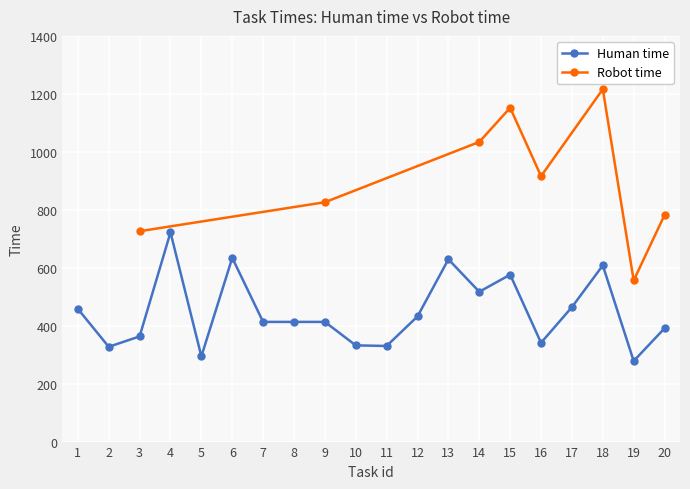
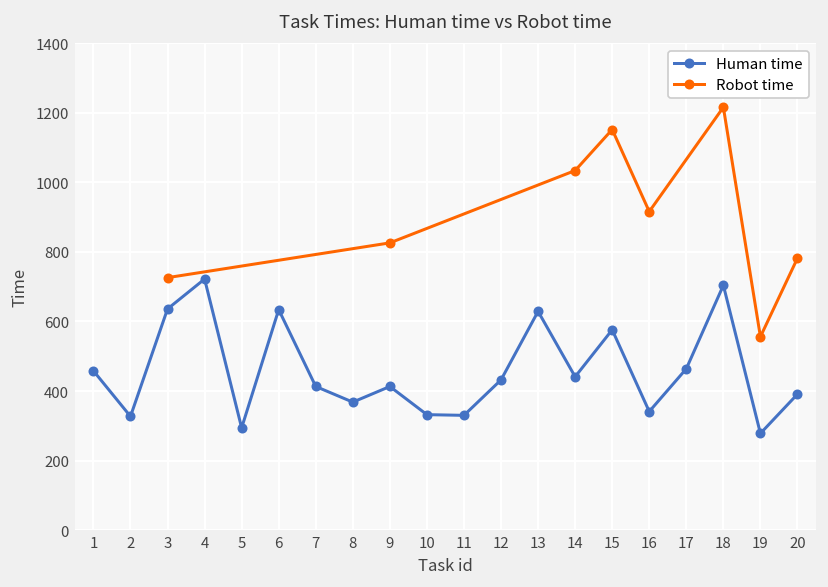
  {
    "Human time": {
      "1": 460,
      "2": 330,
-     "3": 360,
+     "3": 640,
      "4": 720,
      "5": 290,
      "6": 630,
      "7": 410,
-     "8": 410,
+     "8": 370,
      "9": 410,
      "10": 330,
      "11": 330,
      "12": 430,
      "13": 630,
-     "14": 520,
+     "14": 440,
      "15": 580,
      "16": 340,
      "17": 460,
-     "18": 610,
+     "18": 700,
      "19": 280,
      "20": 390
    },
    "Robot time": {
      "3": 730,
      "9": 830,
      "14": 1030,
      "15": 1150,
      "16": 920,
      "18": 1220,
      "19": 560,
      "20": 780
    }
  }
